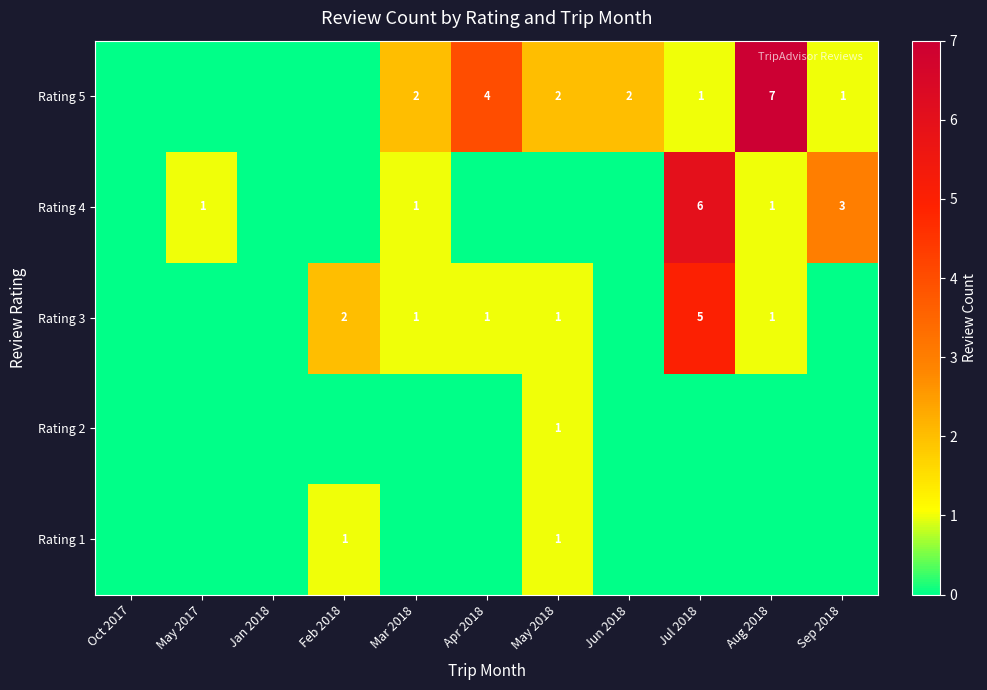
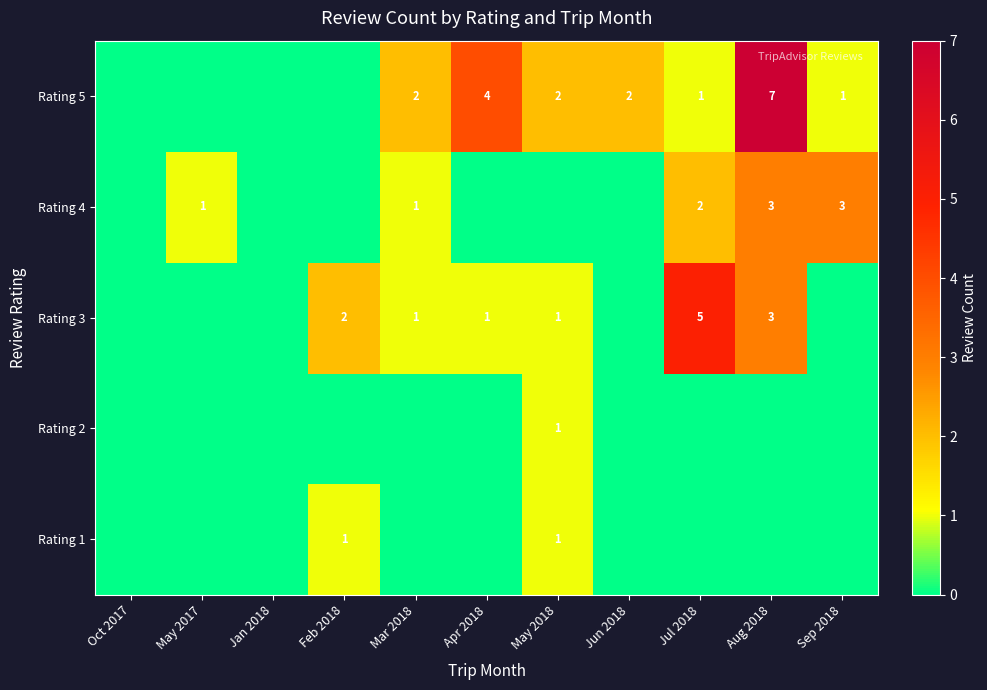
  {
    "Rating 5": {
      "Mar 2018": 2,
      "Apr 2018": 4,
      "May 2018": 2,
      "Jun 2018": 2,
      "Jul 2018": 1,
      "Aug 2018": 7
    },
    "Rating 4": {
      "May 2017": 1,
      "Mar 2018": 1,
-     "Jul 2018": 6,
-     "Aug 2018": 1,
+     "Jul 2018": 2,
+     "Aug 2018": 3,
      "Sep 2018": 3
    },
    "Rating 3": {
      "Feb 2018": 2,
      "Mar 2018": 1,
      "Apr 2018": 1,
      "May 2018": 1,
      "Jul 2018": 5,
-     "Aug 2018": 1
+     "Aug 2018": 3
    },
    "Rating 2": {
      "May 2018": 1
    },
    "Rating 1": {
      "Feb 2018": 1,
      "May 2018": 1
    }
  }
